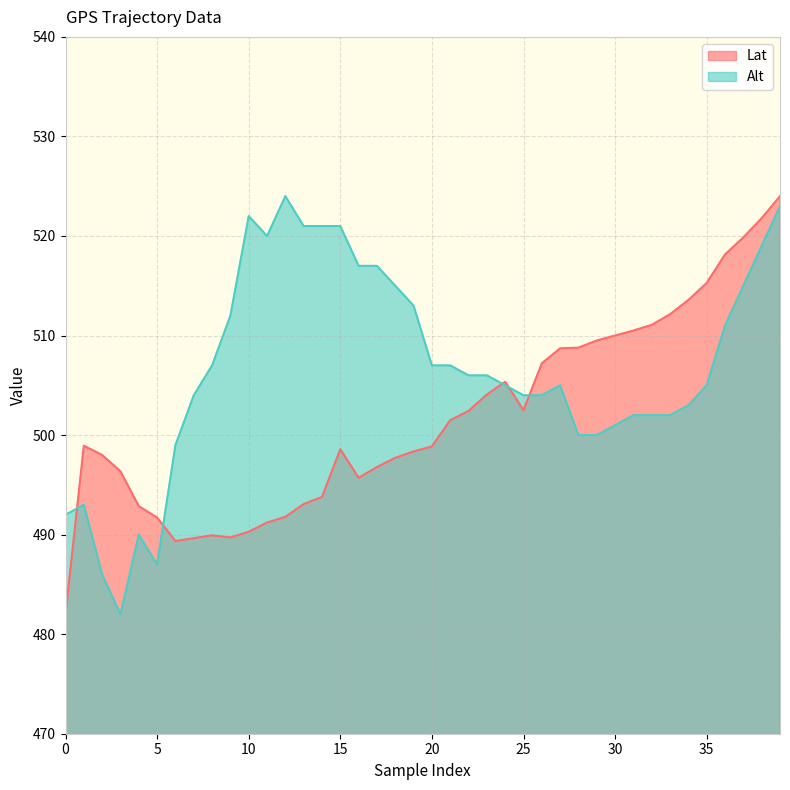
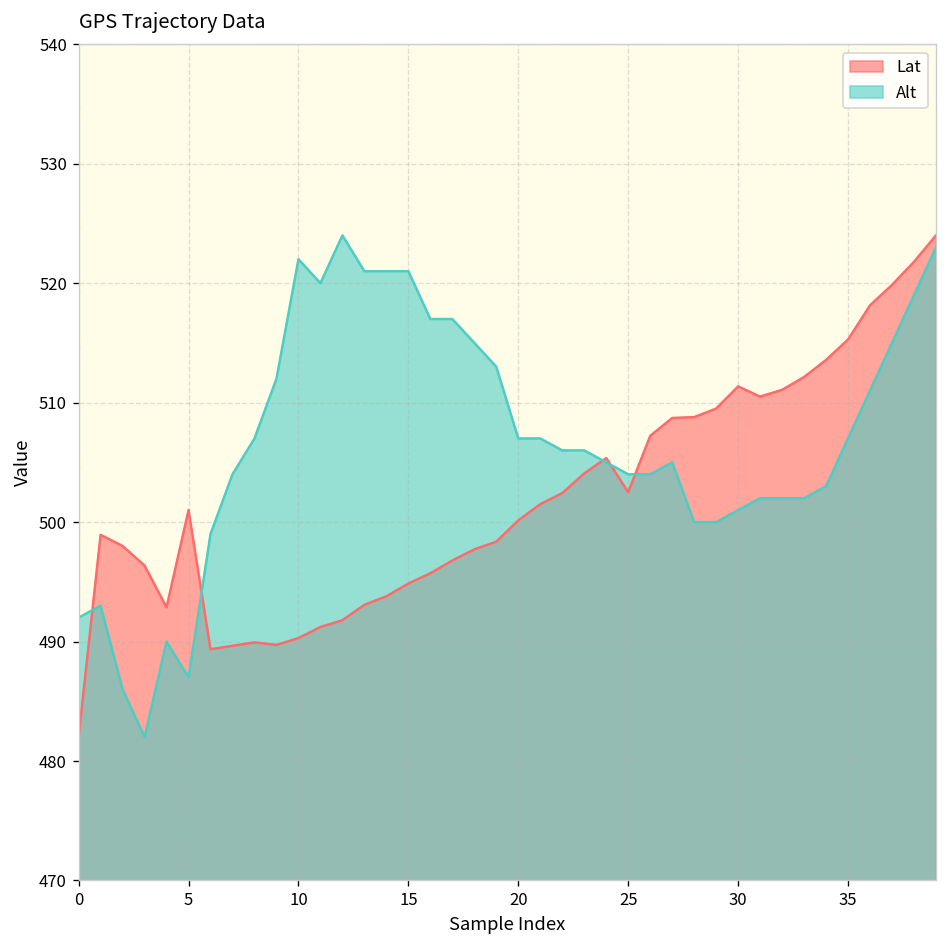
  {
    "Lat": {
      "0": 482,
-     "5": 492,
+     "5": 501,
      "10": 490,
-     "15": 499,
-     "20": 499,
+     "15": 495,
+     "20": 500,
      "25": 502,
-     "30": 510,
+     "30": 511,
      "35": 515
    },
    "Alt": {
      "0": 492,
      "5": 487,
      "10": 522,
      "15": 521,
      "20": 507,
      "25": 504,
      "30": 501,
-     "35": 505
+     "35": 507
    }
  }
